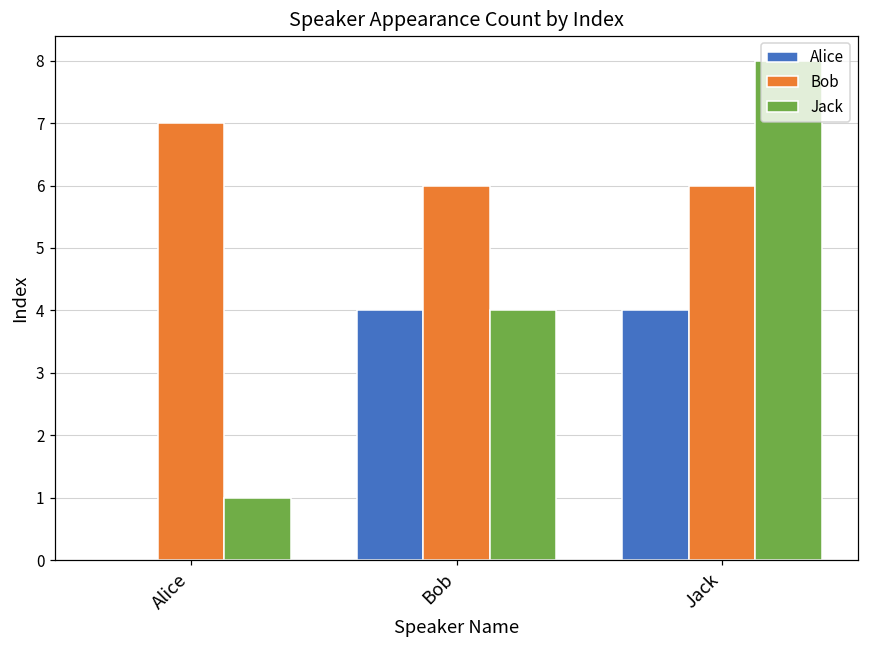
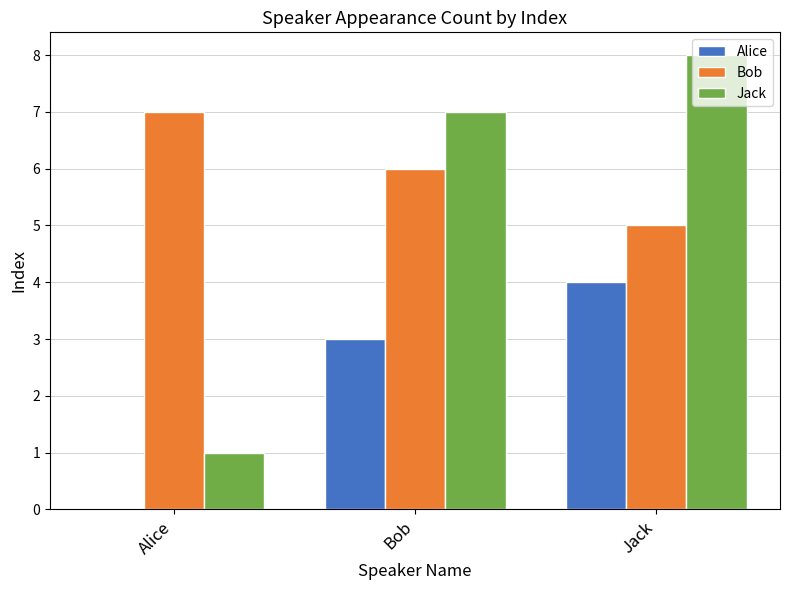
  {
    "Alice": {
      "Alice": 0,
-     "Bob": 4,
+     "Bob": 3,
      "Jack": 4
    },
    "Bob": {
      "Alice": 7,
      "Bob": 6,
-     "Jack": 6
+     "Jack": 5
    },
    "Jack": {
      "Alice": 1,
-     "Bob": 4
+     "Bob": 7
    }
  }
